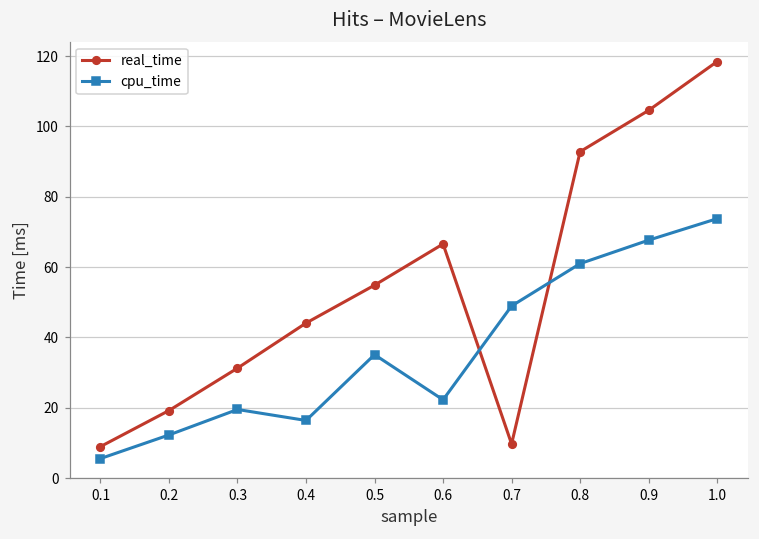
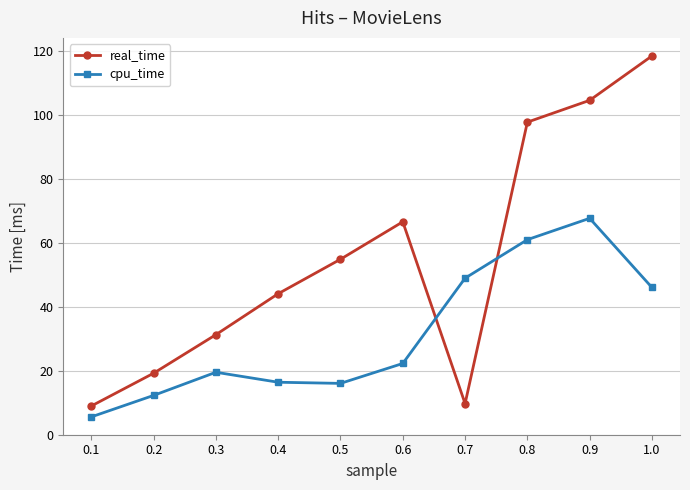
  {
    "real_time": {
      "0.1": 9,
      "0.2": 19,
      "0.3": 31,
      "0.4": 44,
      "0.5": 55,
      "0.6": 67,
      "0.7": 10,
-     "0.8": 93,
+     "0.8": 98,
      "0.9": 105,
      "1.0": 118
    },
    "cpu_time": {
      "0.1": 6,
      "0.2": 12,
      "0.3": 20,
      "0.4": 16,
-     "0.5": 35,
+     "0.5": 16,
      "0.6": 22,
      "0.7": 49,
      "0.8": 61,
      "0.9": 68,
-     "1.0": 74
+     "1.0": 46
    }
  }
